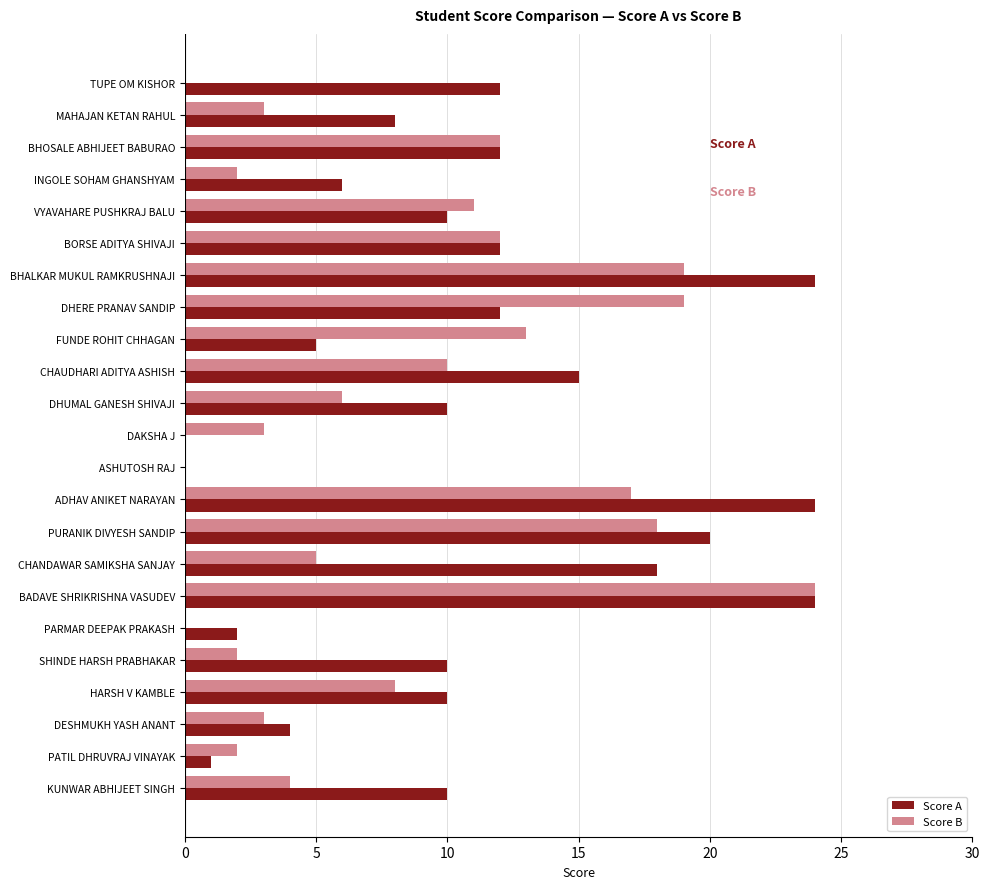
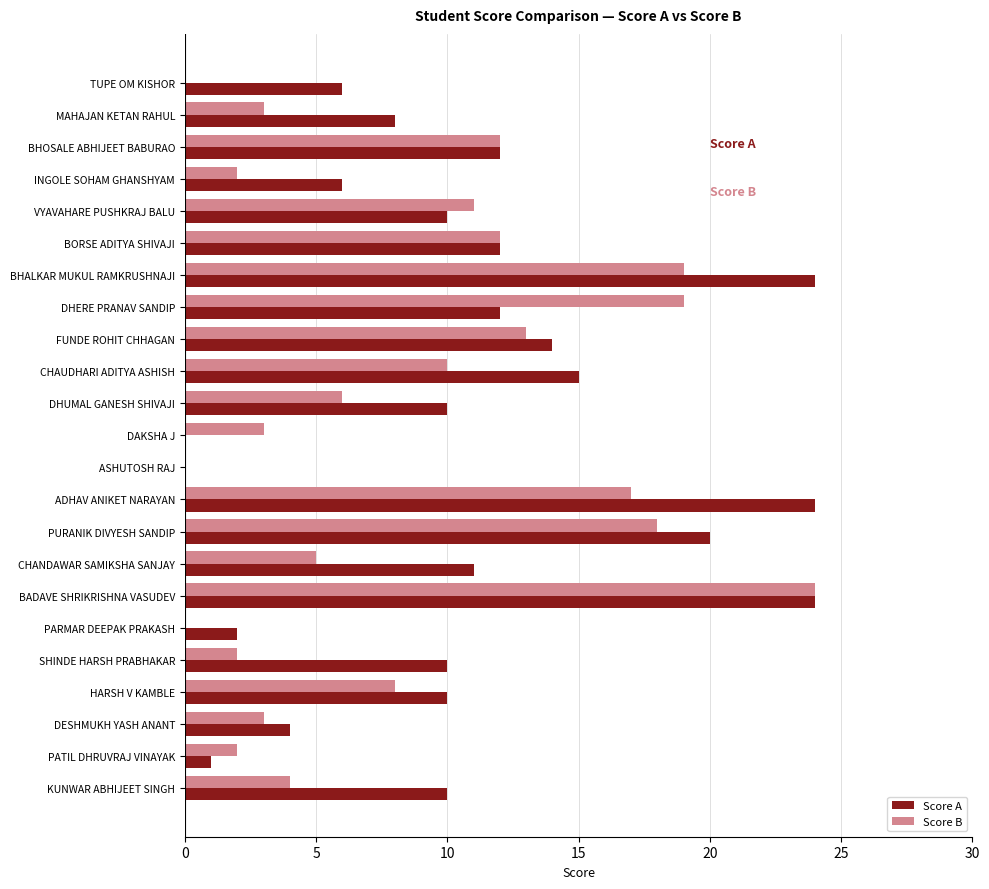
  {
    "Score A": {
-     "TUPE OM KISHOR": 12,
+     "TUPE OM KISHOR": 6,
      "MAHAJAN KETAN RAHUL": 8,
      "BHOSALE ABHIJEET BABURAO": 12,
      "INGOLE SOHAM GHANSHYAM": 6,
      "VYAVAHARE PUSHKRAJ BALU": 10,
      "BORSE ADITYA SHIVAJI": 12,
      "BHALKAR MUKUL RAMKRUSHNAJI": 24,
      "DHERE PRANAV SANDIP": 12,
-     "FUNDE ROHIT CHHAGAN": 5,
+     "FUNDE ROHIT CHHAGAN": 14,
      "CHAUDHARI ADITYA ASHISH": 15,
      "DHUMAL GANESH SHIVAJI": 10,
      "DAKSHA J": 0,
      "ASHUTOSH RAJ": 0,
      "ADHAV ANIKET NARAYAN": 24,
      "PURANIK DIVYESH SANDIP": 20,
-     "CHANDAWAR SAMIKSHA SANJAY": 18,
+     "CHANDAWAR SAMIKSHA SANJAY": 11,
      "BADAVE SHRIKRISHNA VASUDEV": 24,
      "PARMAR DEEPAK PRAKASH": 2,
      "SHINDE HARSH PRABHAKAR": 10,
      "HARSH V KAMBLE": 10,
      "DESHMUKH YASH ANANT": 4,
      "PATIL DHRUVRAJ VINAYAK": 1,
      "KUNWAR ABHIJEET SINGH": 10
    },
    "Score B": {
      "TUPE OM KISHOR": 0,
      "MAHAJAN KETAN RAHUL": 3,
      "BHOSALE ABHIJEET BABURAO": 12,
      "INGOLE SOHAM GHANSHYAM": 2,
      "VYAVAHARE PUSHKRAJ BALU": 11,
      "BORSE ADITYA SHIVAJI": 12,
      "BHALKAR MUKUL RAMKRUSHNAJI": 19,
      "DHERE PRANAV SANDIP": 19,
      "FUNDE ROHIT CHHAGAN": 13,
      "CHAUDHARI ADITYA ASHISH": 10,
      "DHUMAL GANESH SHIVAJI": 6,
      "DAKSHA J": 3,
      "ASHUTOSH RAJ": 0,
      "ADHAV ANIKET NARAYAN": 17,
      "PURANIK DIVYESH SANDIP": 18,
      "CHANDAWAR SAMIKSHA SANJAY": 5,
      "BADAVE SHRIKRISHNA VASUDEV": 24,
      "PARMAR DEEPAK PRAKASH": 0,
      "SHINDE HARSH PRABHAKAR": 2,
      "HARSH V KAMBLE": 8,
      "DESHMUKH YASH ANANT": 3,
      "PATIL DHRUVRAJ VINAYAK": 2,
      "KUNWAR ABHIJEET SINGH": 4
    }
  }
